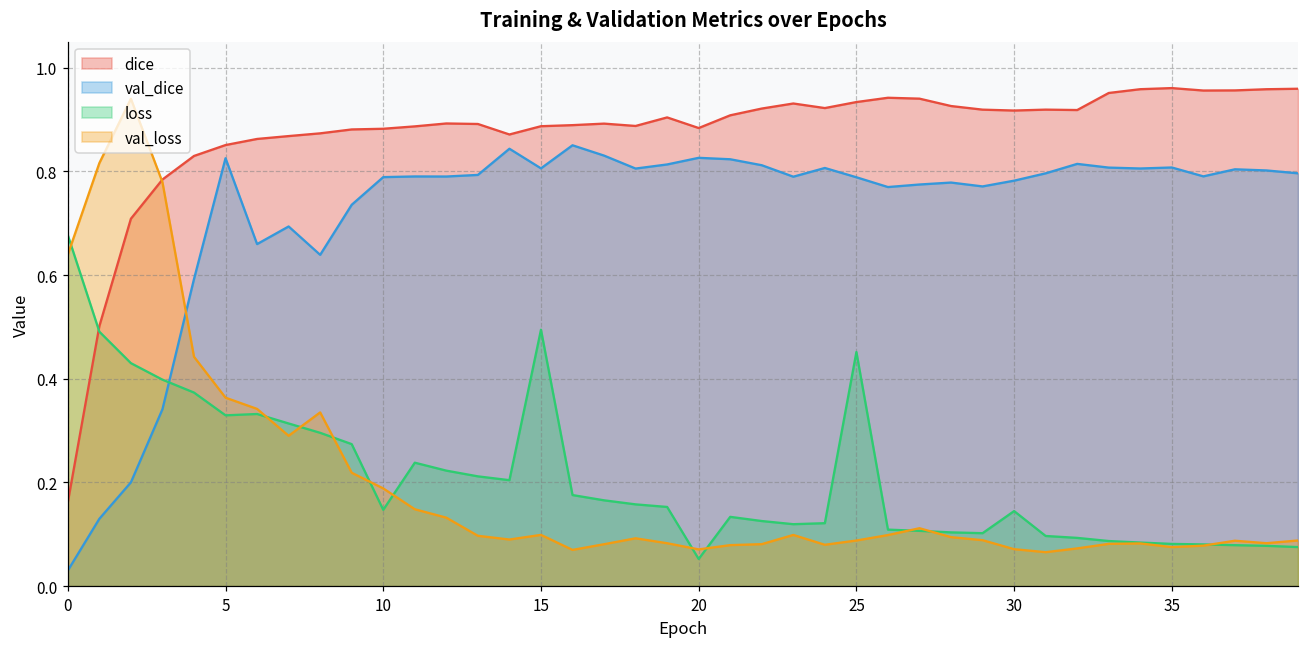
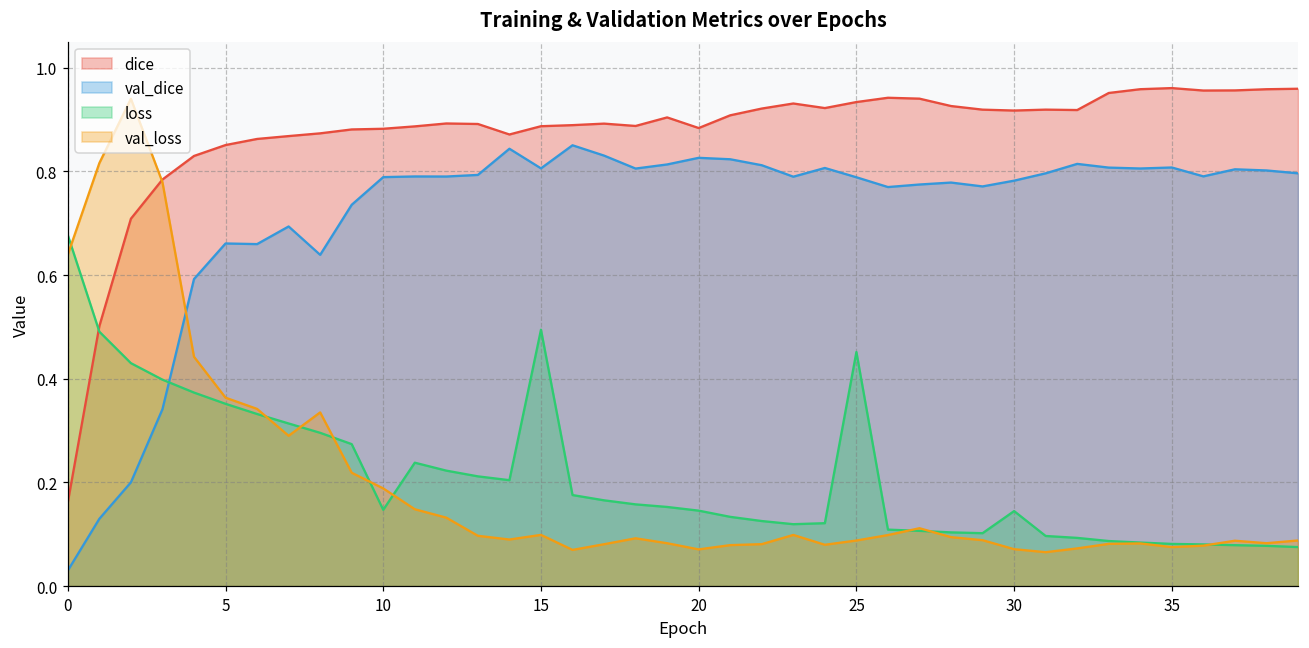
  {
    "val_dice": {
      "0": 0.03,
-     "5": 0.83,
+     "5": 0.66,
      "10": 0.79,
      "15": 0.81,
      "20": 0.83,
      "25": 0.79,
      "30": 0.78,
      "35": 0.81
    },
    "loss": {
      "0": 0.68,
-     "5": 0.33,
+     "5": 0.35,
      "10": 0.15,
      "15": 0.49,
-     "20": 0.05,
+     "20": 0.15,
      "25": 0.45,
      "30": 0.14,
      "35": 0.08
    }
  }
